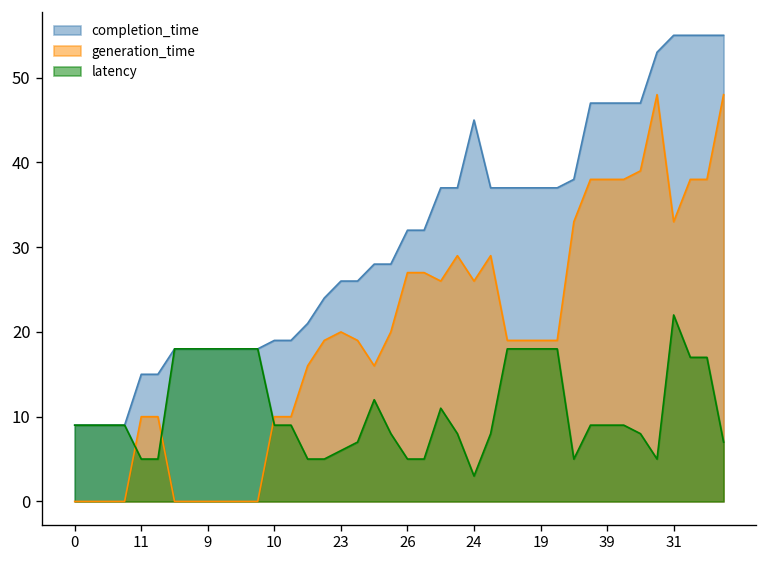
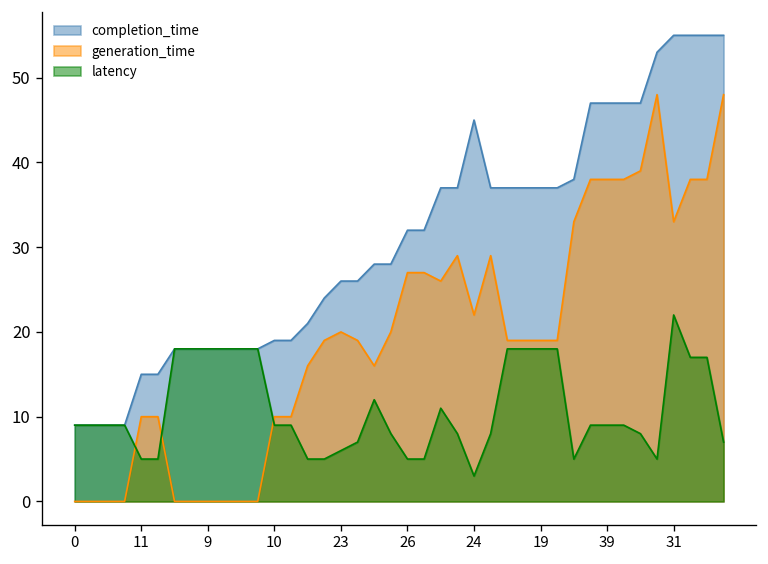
  {
    "completion_time": {
      "24": 45
    },
    "generation_time": {
      "0": 0,
-     "24": 26
+     "24": 22
    },
    "latency": {
      "24": 3
    }
  }
